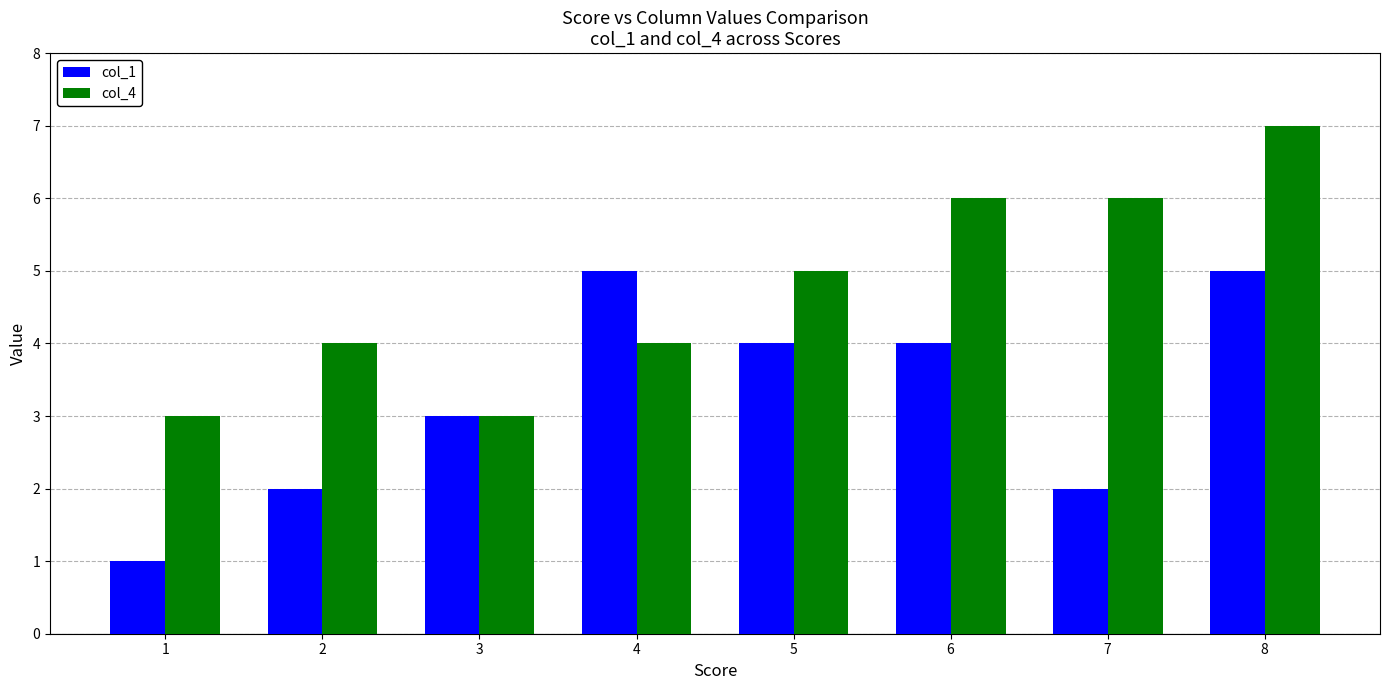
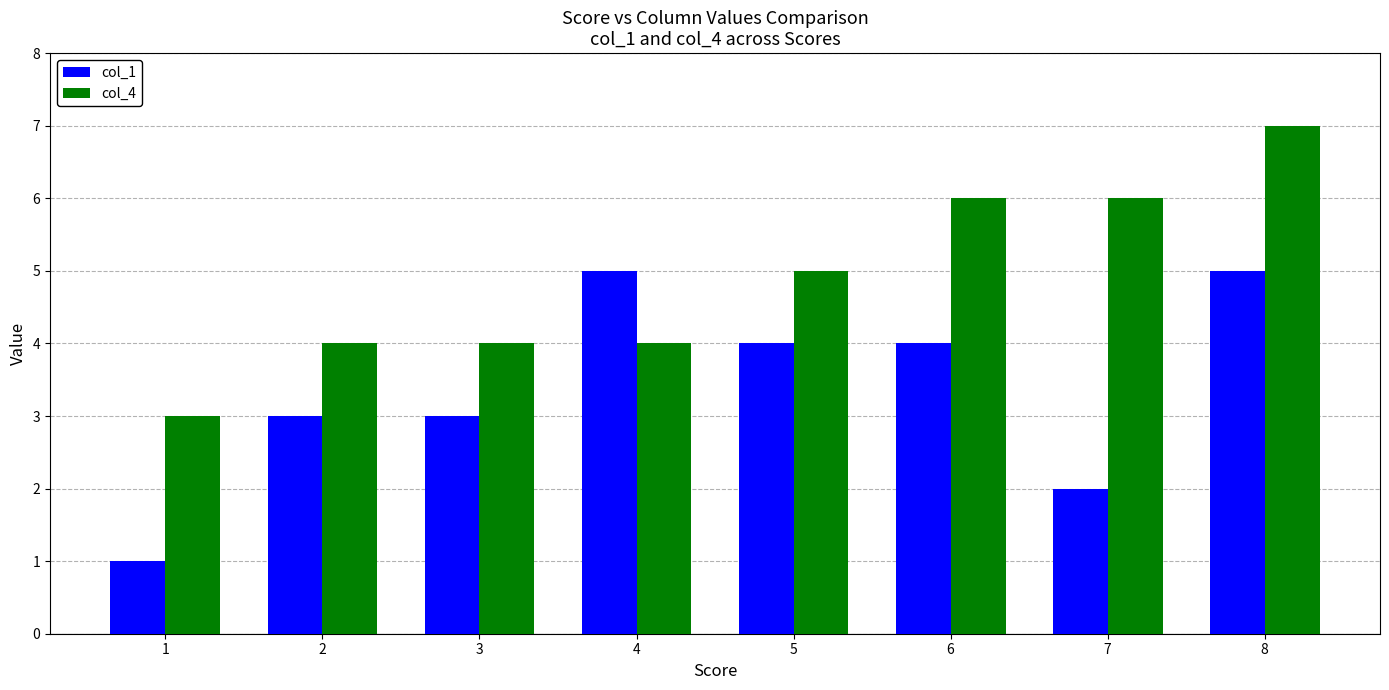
  {
    "col_1": {
      "1": 1,
-     "2": 2,
+     "2": 3,
      "3": 3,
      "4": 5,
      "5": 4,
      "6": 4,
      "7": 2,
      "8": 5
    },
    "col_4": {
      "1": 3,
      "2": 4,
-     "3": 3,
+     "3": 4,
      "4": 4,
      "5": 5,
      "6": 6,
      "7": 6,
      "8": 7
    }
  }
